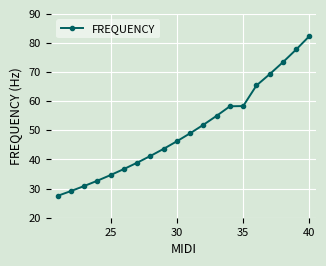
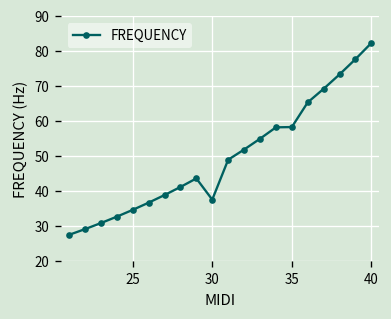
  {
    "25": 35,
-   "30": 46,
+   "30": 38,
    "35": 58,
    "40": 82
  }
